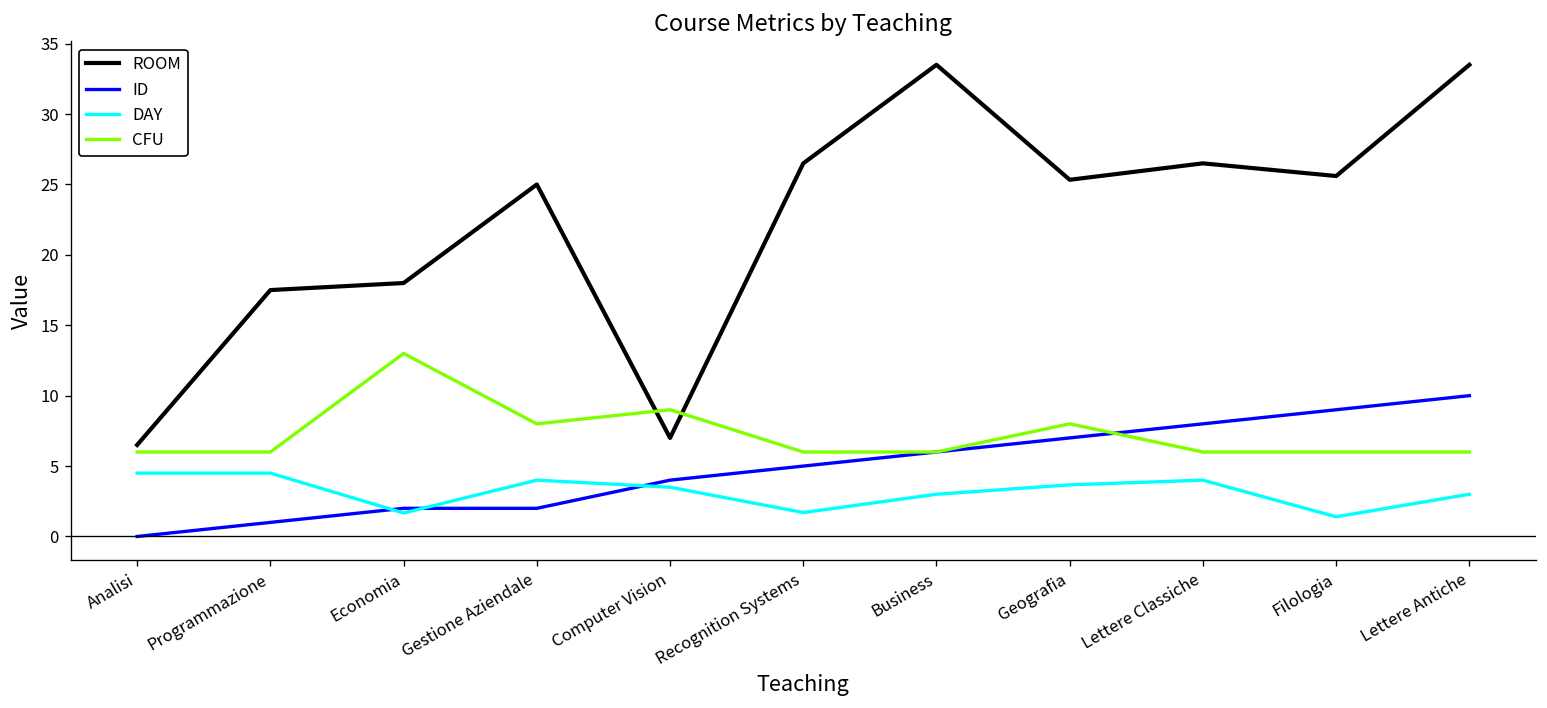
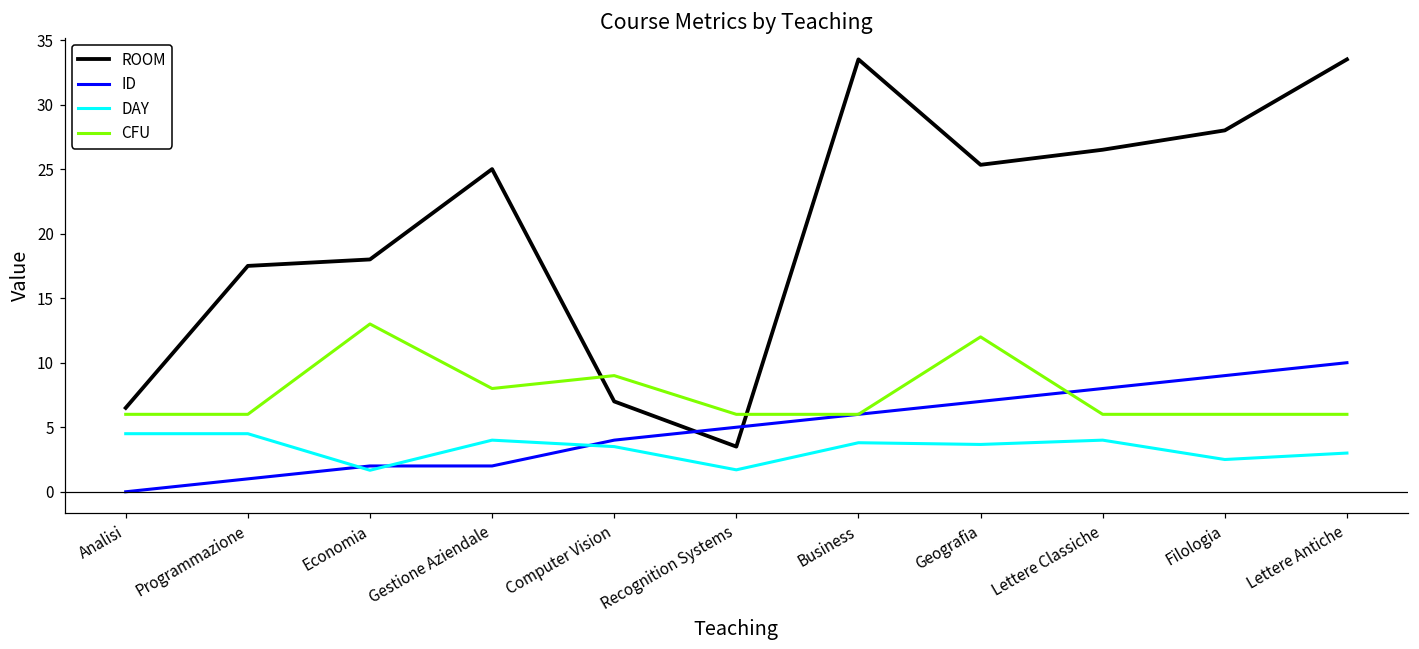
  {
    "ROOM": {
      "Analisi": 6.5,
      "Programmazione": 17.5,
      "Economia": 18.0,
      "Gestione Aziendale": 25.0,
      "Computer Vision": 7.0,
-     "Recognition Systems": 26.5,
+     "Recognition Systems": 3.5,
      "Business": 33.5,
      "Geografia": 25.3,
      "Lettere Classiche": 26.5,
-     "Filologia": 25.6,
+     "Filologia": 28.0,
      "Lettere Antiche": 33.5
    },
    "ID": {
      "Analisi": 0.0,
      "Programmazione": 1.0,
      "Economia": 2.0,
      "Gestione Aziendale": 2.0,
      "Computer Vision": 4.0,
      "Recognition Systems": 5.0,
      "Geografia": 7.0,
      "Lettere Classiche": 8.0,
      "Filologia": 9.0,
      "Lettere Antiche": 10.0
    },
    "DAY": {
      "Analisi": 4.5,
      "Programmazione": 4.5,
      "Economia": 1.7,
      "Gestione Aziendale": 4.0,
      "Computer Vision": 3.5,
      "Recognition Systems": 1.7,
-     "Business": 3.0,
+     "Business": 3.8,
      "Geografia": 3.7,
      "Lettere Classiche": 4.0,
-     "Filologia": 1.4,
+     "Filologia": 2.5,
      "Lettere Antiche": 3.0
    },
    "CFU": {
      "Analisi": 6,
      "Programmazione": 6,
      "Economia": 13,
      "Gestione Aziendale": 8,
      "Computer Vision": 9,
      "Recognition Systems": 6,
-     "Geografia": 8,
+     "Geografia": 12,
      "Lettere Classiche": 6,
      "Filologia": 6,
      "Lettere Antiche": 6
    }
  }
